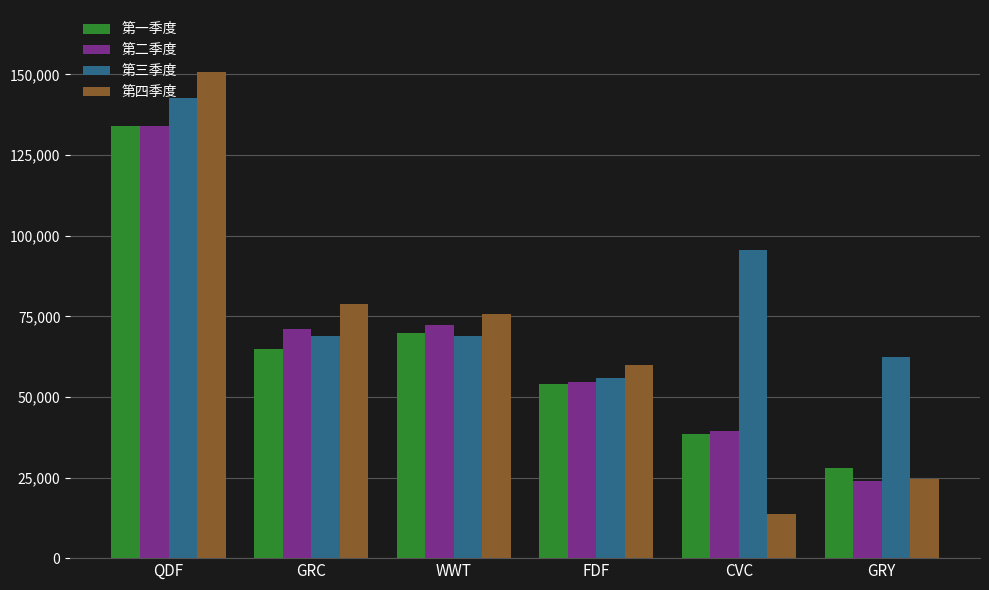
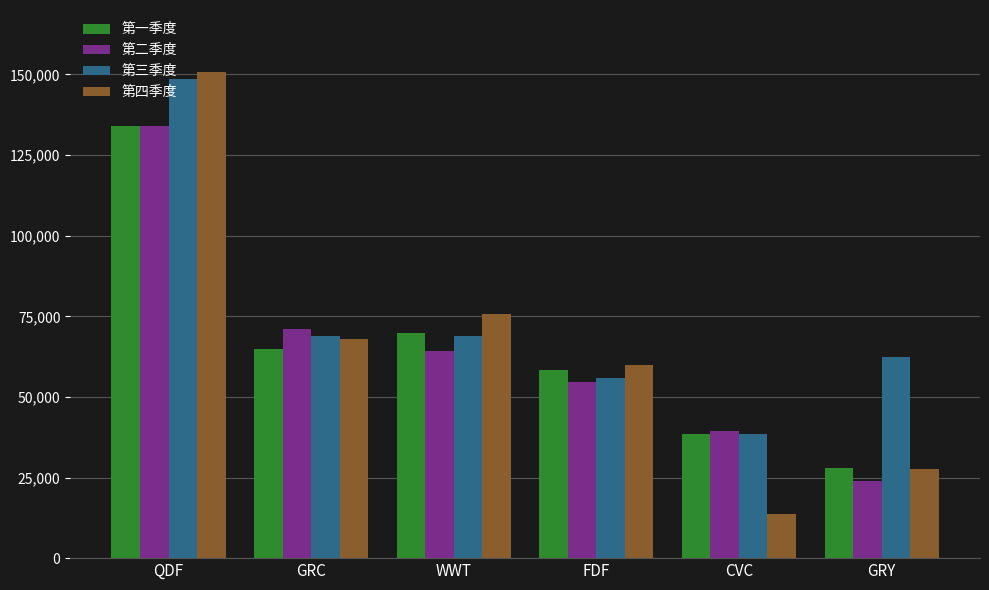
  {
    "第一季度": {
      "QDF": "134,000",
      "GRC": "65,000",
      "WWT": "70,000",
-     "FDF": "54,000",
+     "FDF": "58,000",
      "CVC": "38,000",
      "GRY": "28,000"
    },
    "第二季度": {
      "QDF": "134,000",
      "GRC": "71,000",
-     "WWT": "72,000",
+     "WWT": "64,000",
      "FDF": "55,000",
      "CVC": "40,000",
      "GRY": "24,000"
    },
    "第三季度": {
-     "QDF": "143,000",
+     "QDF": "149,000",
      "GRC": "69,000",
      "WWT": "69,000",
      "FDF": "56,000",
-     "CVC": "96,000",
+     "CVC": "38,000",
      "GRY": "62,000"
    },
    "第四季度": {
      "QDF": "151,000",
-     "GRC": "79,000",
+     "GRC": "68,000",
      "WWT": "76,000",
      "FDF": "60,000",
      "CVC": "14,000",
-     "GRY": "24,000"
+     "GRY": "27,000"
    }
  }
